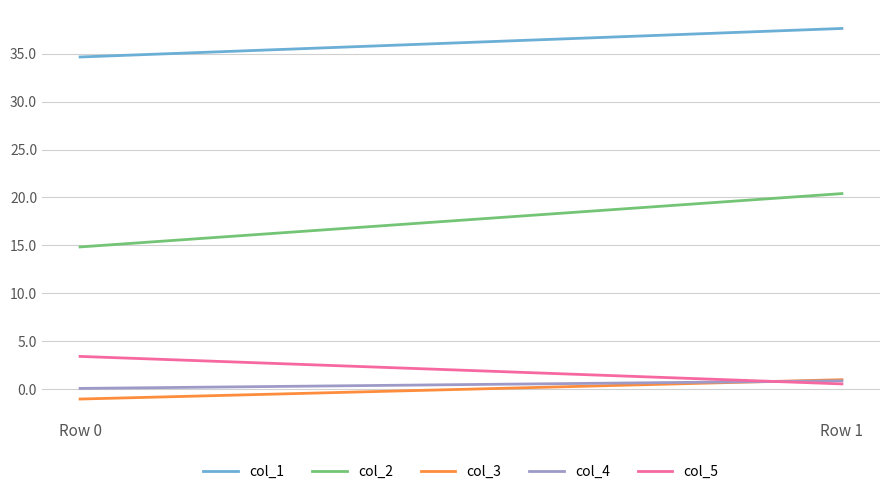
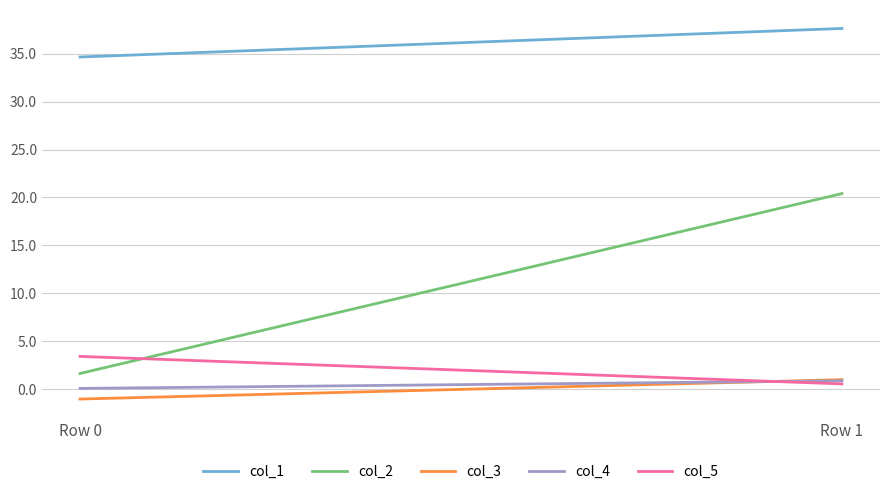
  {
    "col_2": {
-     "Row 0": 15,
+     "Row 0": 2,
      "Row 1": 20
    },
    "col_3": {
      "Row 0": -1
    },
    "col_5": {
      "Row 0": 3,
      "Row 1": 1
    }
  }
